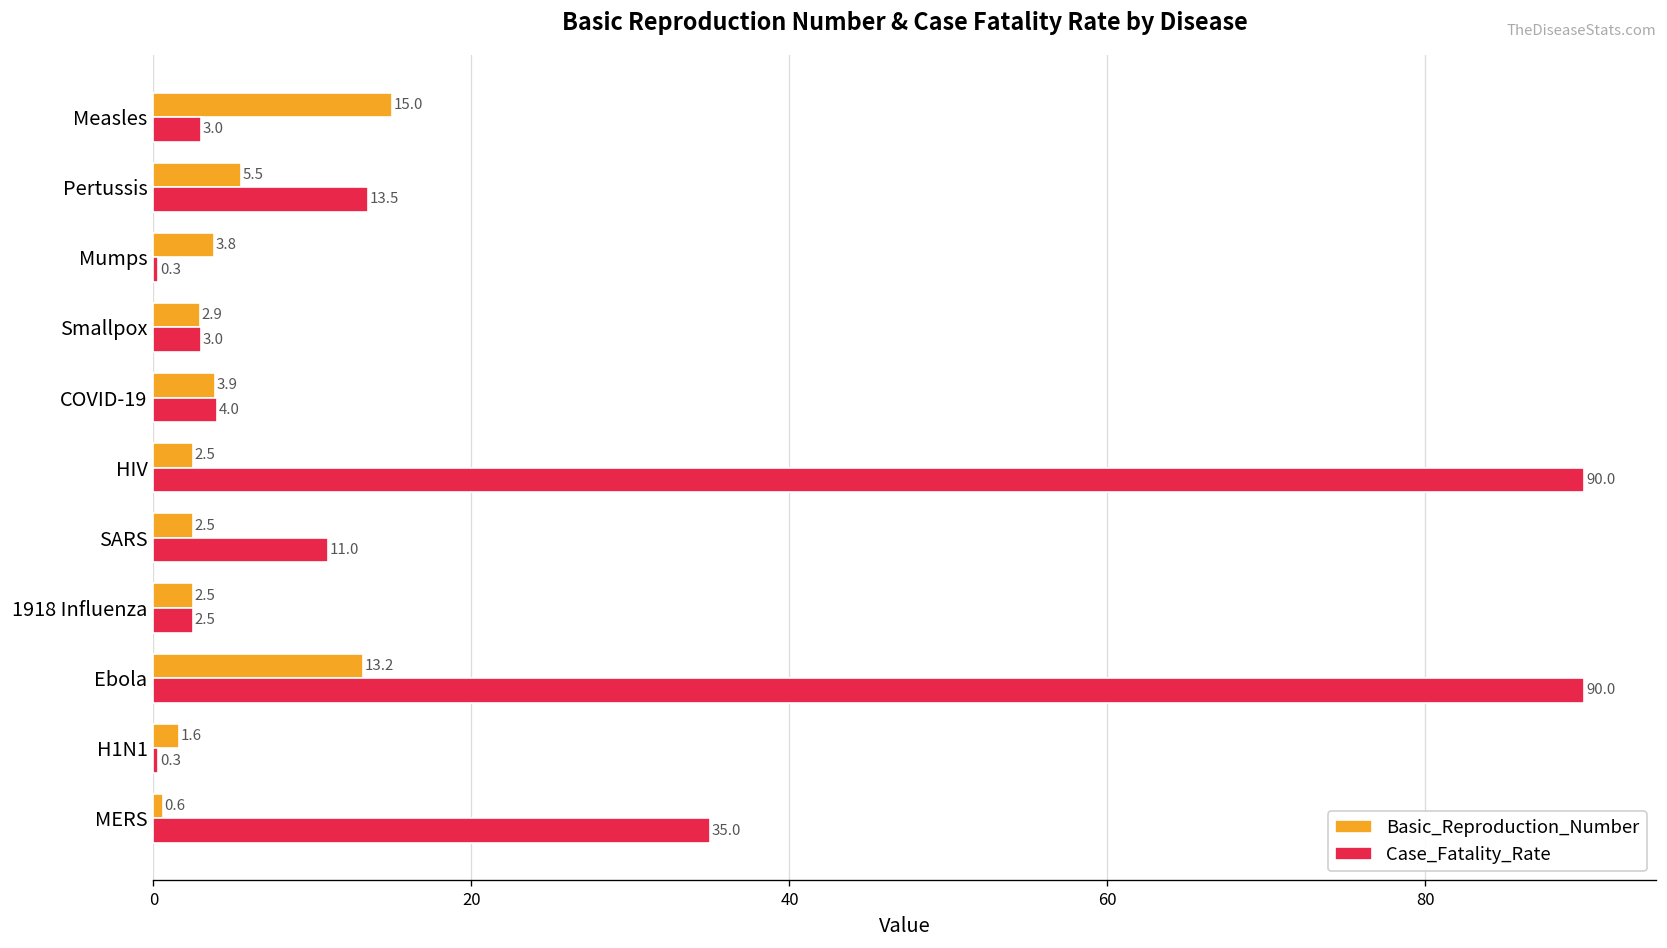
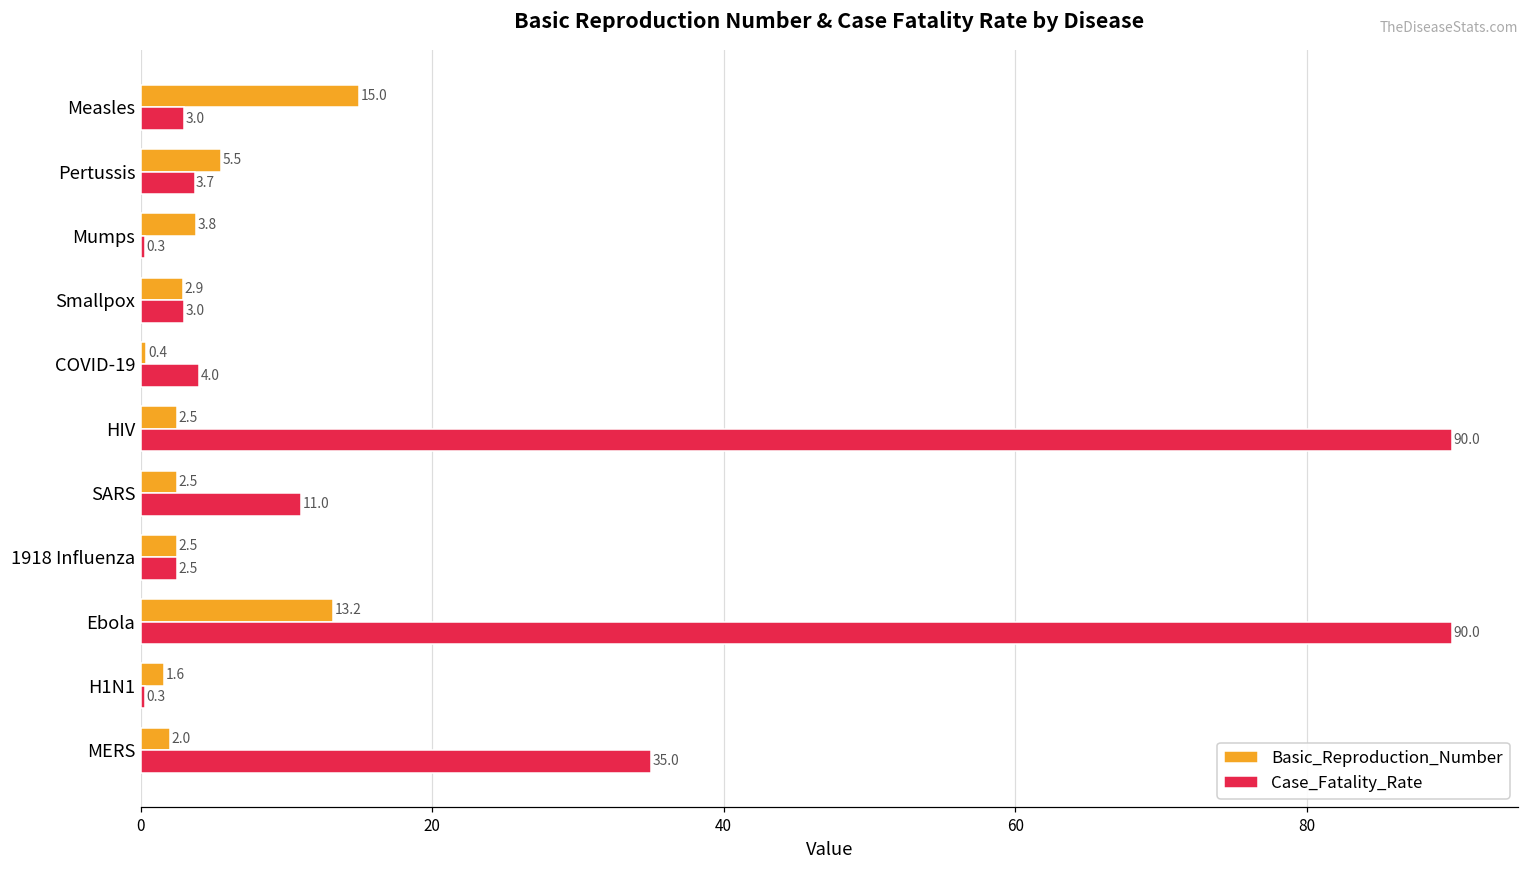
  {
    "Basic_Reproduction_Number": {
      "Measles": 15.0,
      "Pertussis": 5.5,
      "Mumps": 3.8,
      "Smallpox": 2.9,
-     "COVID-19": 3.9,
+     "COVID-19": 0.4,
      "HIV": 2.5,
      "SARS": 2.5,
      "1918 Influenza": 2.5,
      "Ebola": 13.2,
      "H1N1": 1.6,
-     "MERS": 0.6
+     "MERS": 2.0
    },
    "Case_Fatality_Rate": {
      "Measles": 3.0,
-     "Pertussis": 13.5,
+     "Pertussis": 3.7,
      "Mumps": 0.3,
      "Smallpox": 3.0,
      "COVID-19": 4.0,
      "HIV": 90.0,
      "SARS": 11.0,
      "1918 Influenza": 2.5,
      "Ebola": 90.0,
      "H1N1": 0.3,
      "MERS": 35.0
    }
  }
